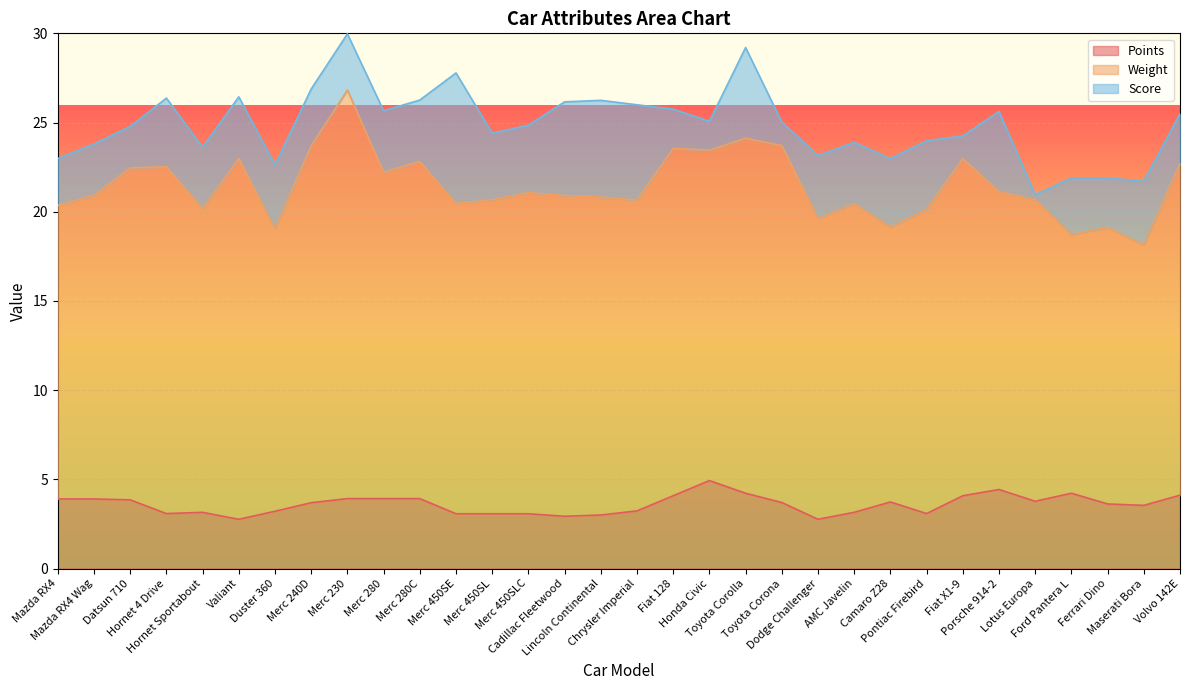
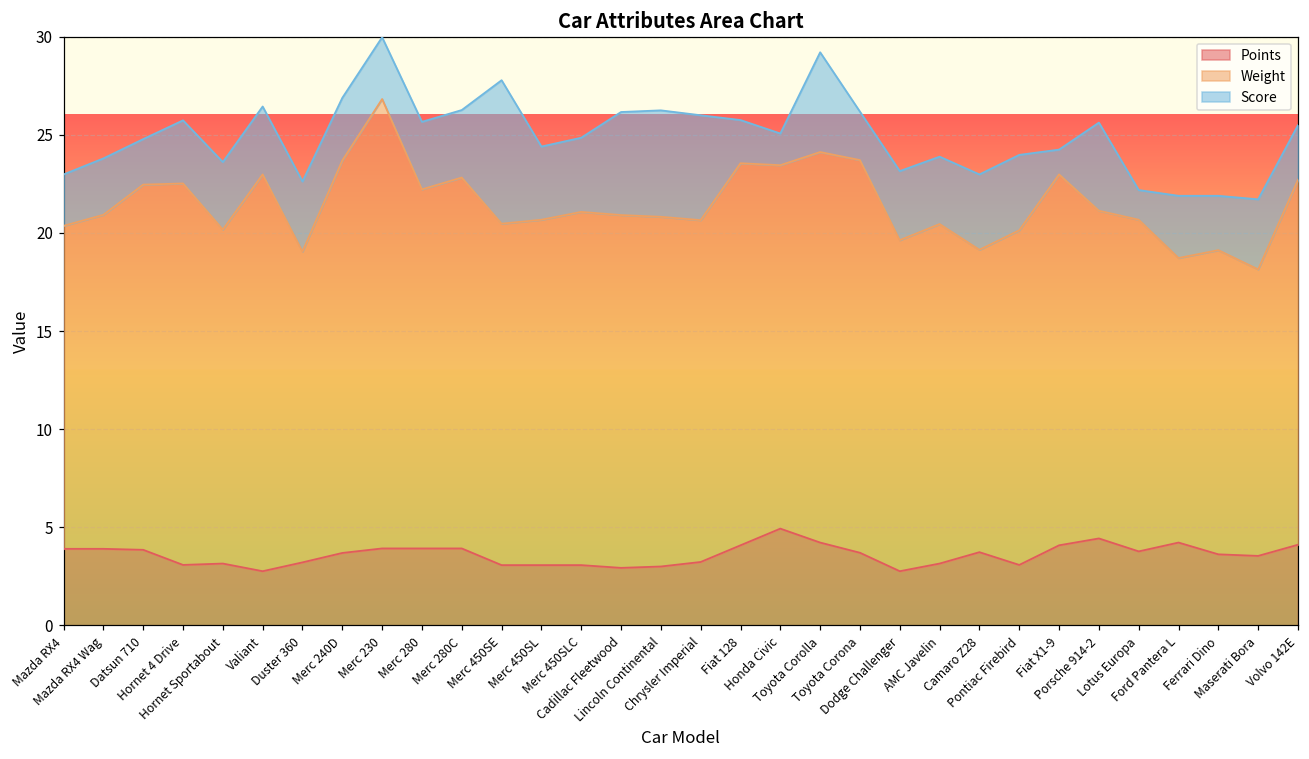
  {
    "Score": {
      "Mazda RX4": 2.6,
      "Mazda RX4 Wag": 2.9,
      "Datsun 710": 2.3,
-     "Hornet 4 Drive": 3.8,
+     "Hornet 4 Drive": 3.2,
      "Hornet Sportabout": 3.4,
      "Valiant": 3.5,
      "Duster 360": 3.6,
      "Merc 240D": 3.2,
      "Merc 230": 3.1,
      "Merc 280": 3.4,
      "Merc 280C": 3.4,
      "Merc 450SE": 7.3,
      "Merc 450SL": 3.7,
      "Merc 450SLC": 3.8,
      "Cadillac Fleetwood": 5.3,
      "Lincoln Continental": 5.4,
      "Chrysler Imperial": 5.3,
      "Fiat 128": 2.2,
      "Honda Civic": 1.6,
      "Toyota Corolla": 5.1,
-     "Toyota Corona": 1.3,
+     "Toyota Corona": 2.5,
      "Dodge Challenger": 3.5,
      "AMC Javelin": 3.4,
      "Camaro Z28": 3.8,
      "Pontiac Firebird": 3.8,
      "Fiat X1-9": 1.3,
      "Porsche 914-2": 4.5,
-     "Lotus Europa": 0.3,
+     "Lotus Europa": 1.5,
      "Ford Pantera L": 3.2,
      "Ferrari Dino": 2.8,
      "Maserati Bora": 3.6,
      "Volvo 142E": 2.8
    }
  }
